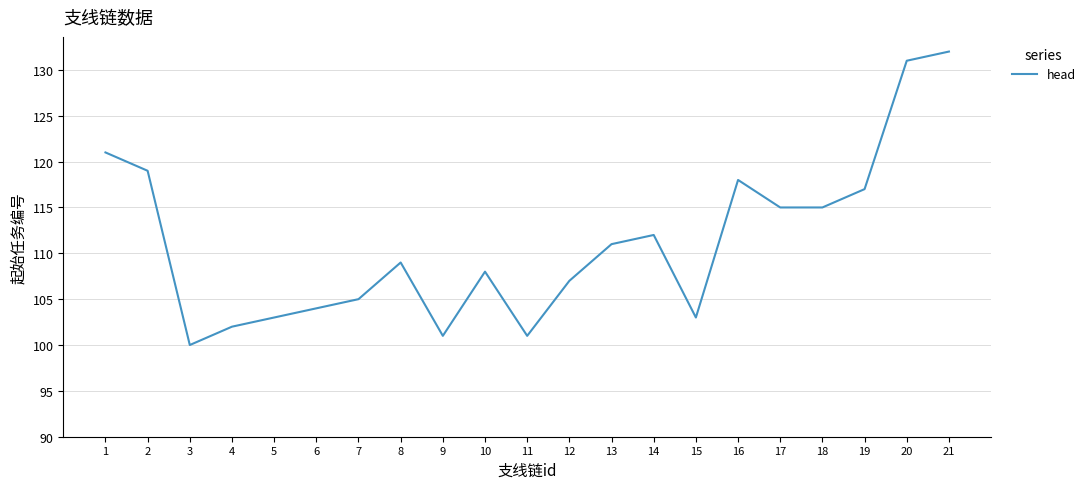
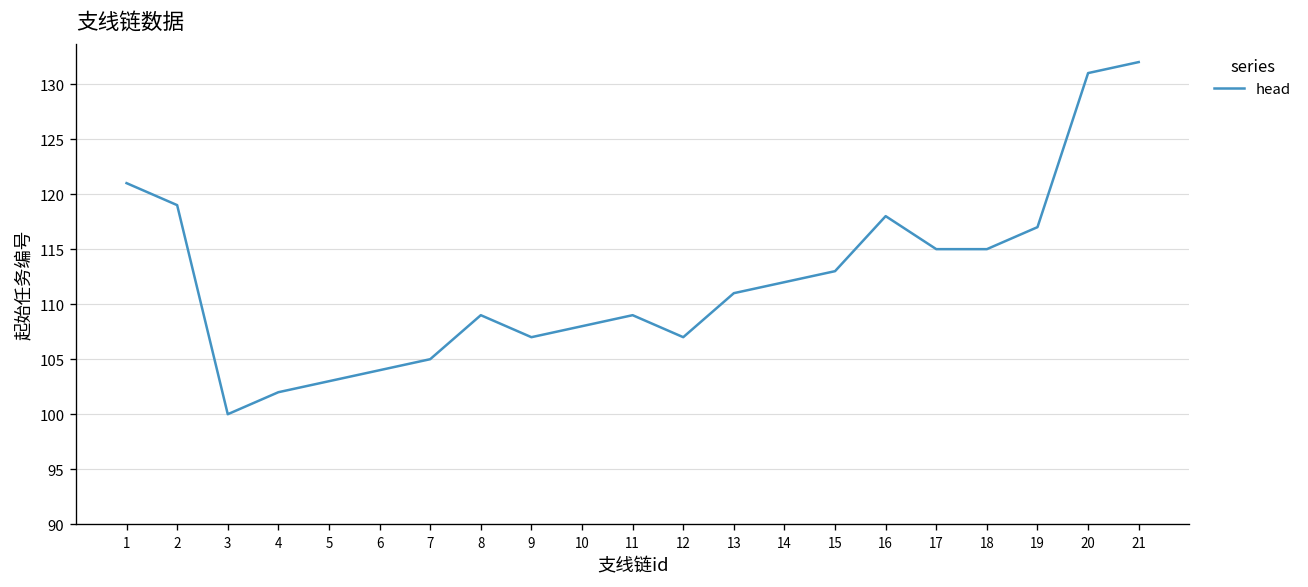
  {
    "1": 121,
    "2": 119,
    "3": 100,
    "4": 102,
    "5": 103,
    "6": 104,
    "7": 105,
    "8": 109,
-   "9": 101,
+   "9": 107,
    "10": 108,
-   "11": 101,
+   "11": 109,
    "12": 107,
    "13": 111,
    "14": 112,
-   "15": 103,
+   "15": 113,
    "16": 118,
    "17": 115,
    "18": 115,
    "19": 117,
    "20": 131,
    "21": 132
  }
